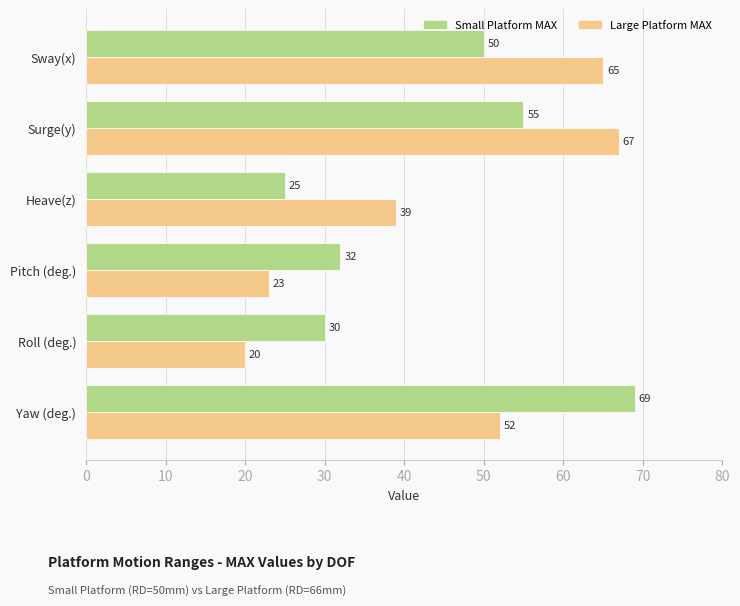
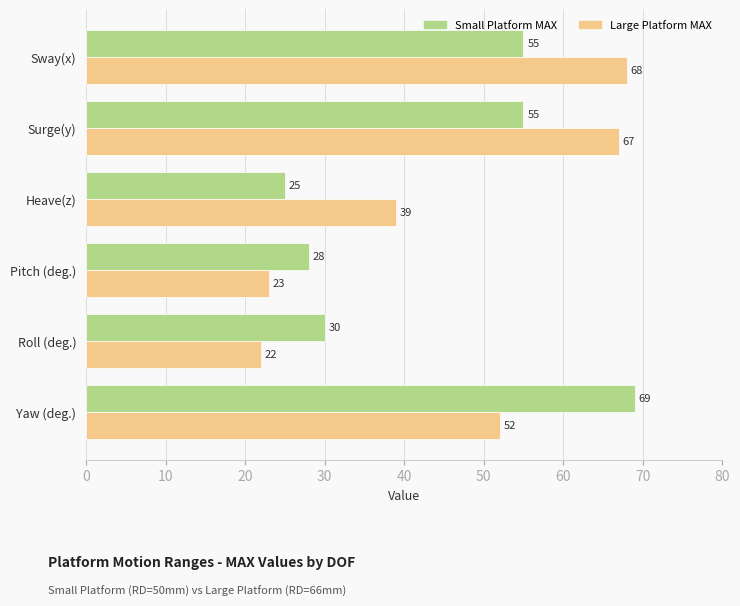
  {
    "Small Platform MAX": {
-     "Sway(x)": 50,
+     "Sway(x)": 55,
      "Surge(y)": 55,
      "Heave(z)": 25,
-     "Pitch (deg.)": 32,
+     "Pitch (deg.)": 28,
      "Roll (deg.)": 30,
      "Yaw (deg.)": 69
    },
    "Large Platform MAX": {
-     "Sway(x)": 65,
+     "Sway(x)": 68,
      "Surge(y)": 67,
      "Heave(z)": 39,
      "Pitch (deg.)": 23,
-     "Roll (deg.)": 20,
+     "Roll (deg.)": 22,
      "Yaw (deg.)": 52
    }
  }
